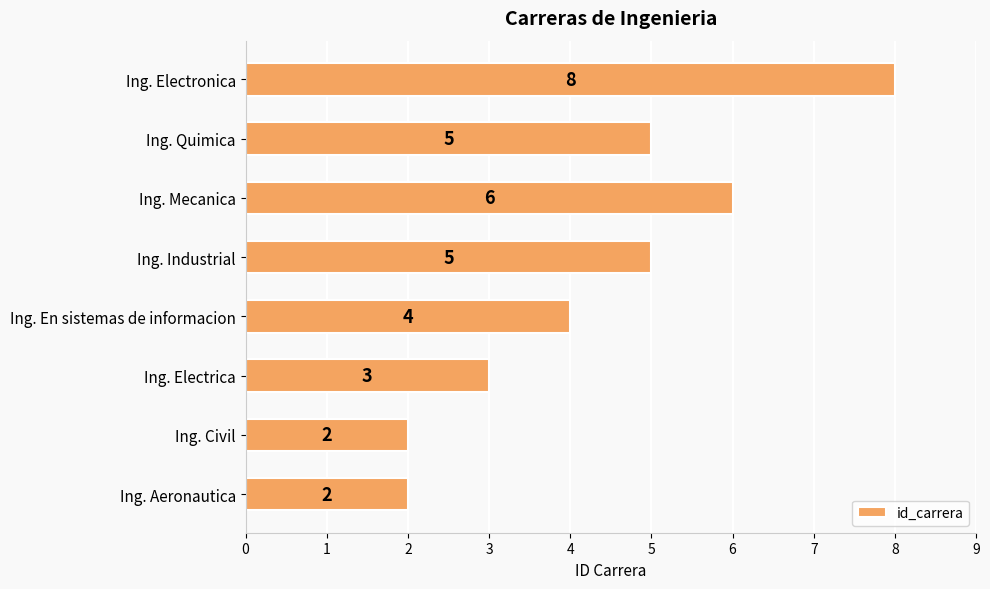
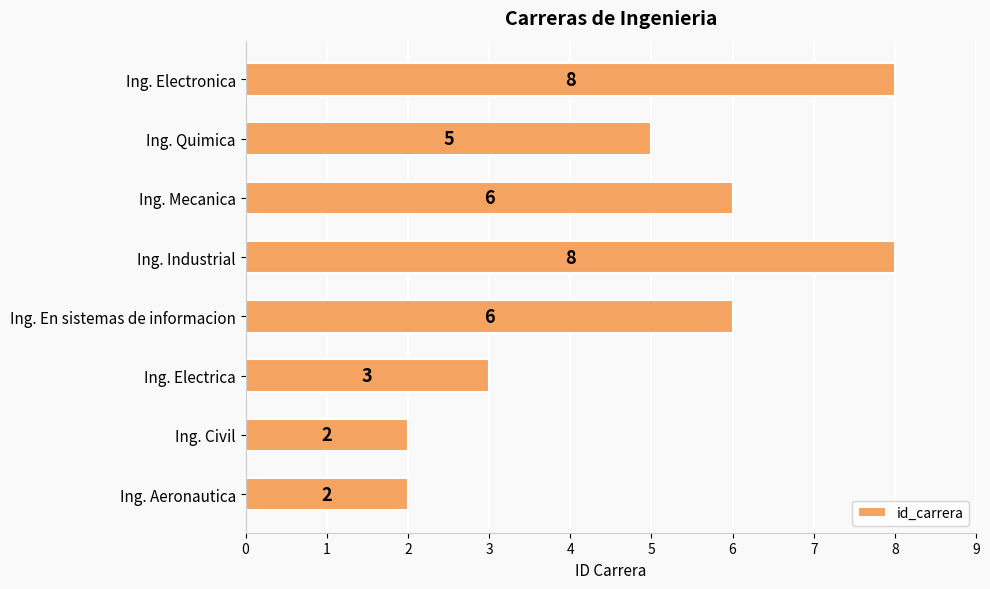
  {
    "Ing. Electronica": 8,
    "Ing. Quimica": 5,
    "Ing. Mecanica": 6,
-   "Ing. Industrial": 5,
-   "Ing. En sistemas de informacion": 4,
+   "Ing. Industrial": 8,
+   "Ing. En sistemas de informacion": 6,
    "Ing. Electrica": 3,
    "Ing. Civil": 2,
    "Ing. Aeronautica": 2
  }
